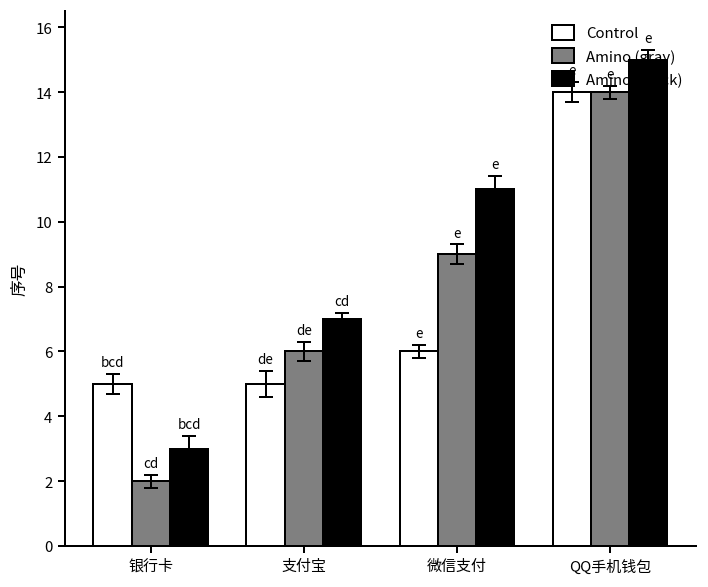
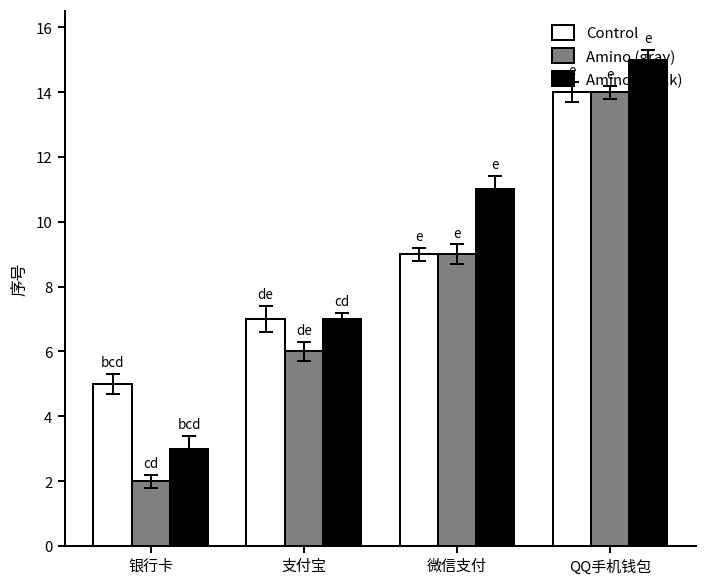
  {
    "Control": {
      "银行卡": 5,
-     "支付宝": 5,
-     "微信支付": 6,
+     "支付宝": 7,
+     "微信支付": 9,
      "QQ手机钱包": 14
    },
    "Amino (gray)": {
      "银行卡": 2,
      "支付宝": 6,
      "微信支付": 9,
      "QQ手机钱包": 14
    },
    "Amino (black)": {
      "银行卡": 3,
      "支付宝": 7,
      "微信支付": 11,
      "QQ手机钱包": 15
    }
  }
